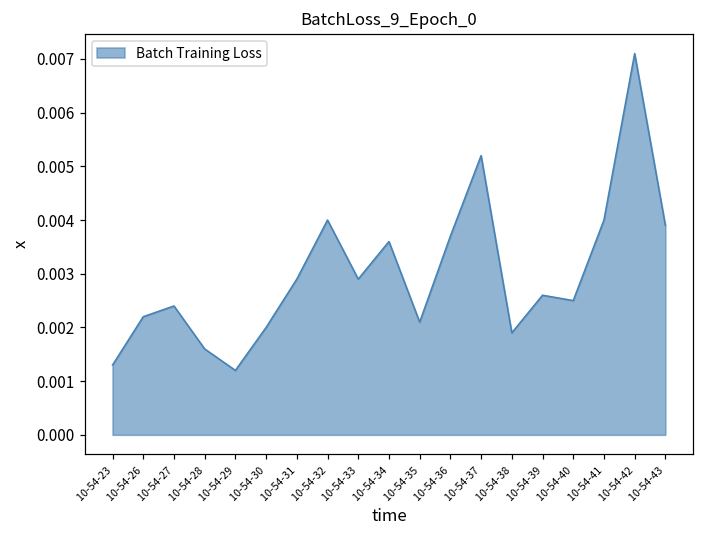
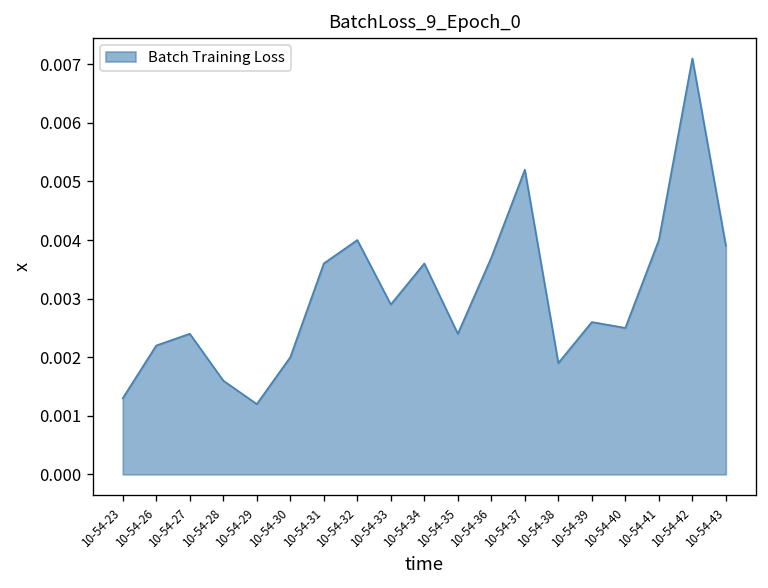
  {
    "10-54-23": 0.0013,
    "10-54-26": 0.0022,
    "10-54-27": 0.0024,
    "10-54-28": 0.0016,
    "10-54-29": 0.0012,
    "10-54-30": 0.0020,
-   "10-54-31": 0.0029,
+   "10-54-31": 0.0036,
    "10-54-32": 0.0040,
    "10-54-33": 0.0029,
    "10-54-34": 0.0036,
-   "10-54-35": 0.0021,
+   "10-54-35": 0.0024,
    "10-54-36": 0.0037,
    "10-54-37": 0.0052,
    "10-54-38": 0.0019,
    "10-54-39": 0.0026,
    "10-54-40": 0.0025,
    "10-54-41": 0.0040,
    "10-54-42": 0.0071,
    "10-54-43": 0.0039
  }
